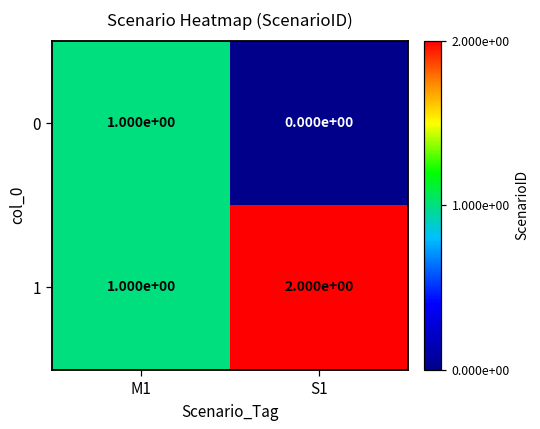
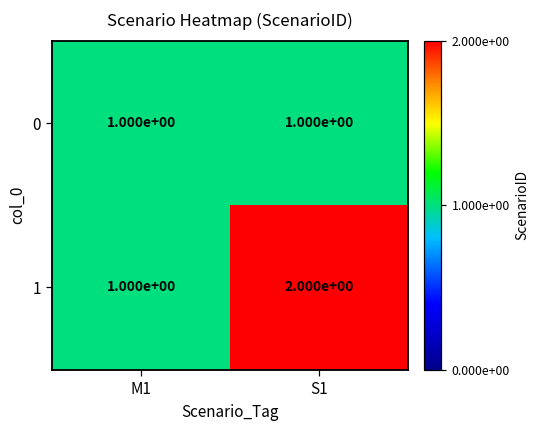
  {
    "0": {
      "M1": "1.000e+00",
-     "S1": "0.000e+00"
+     "S1": "1.000e+00"
    },
    "1": {
      "M1": "1.000e+00",
      "S1": "2.000e+00"
    }
  }
